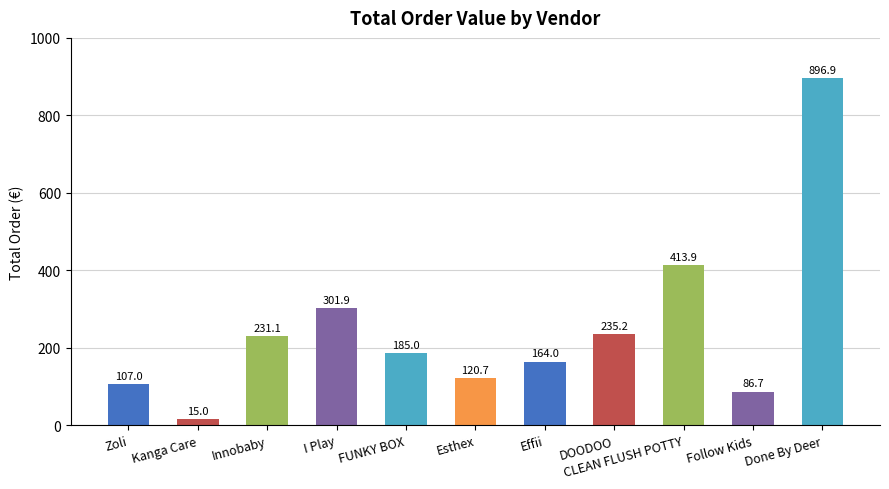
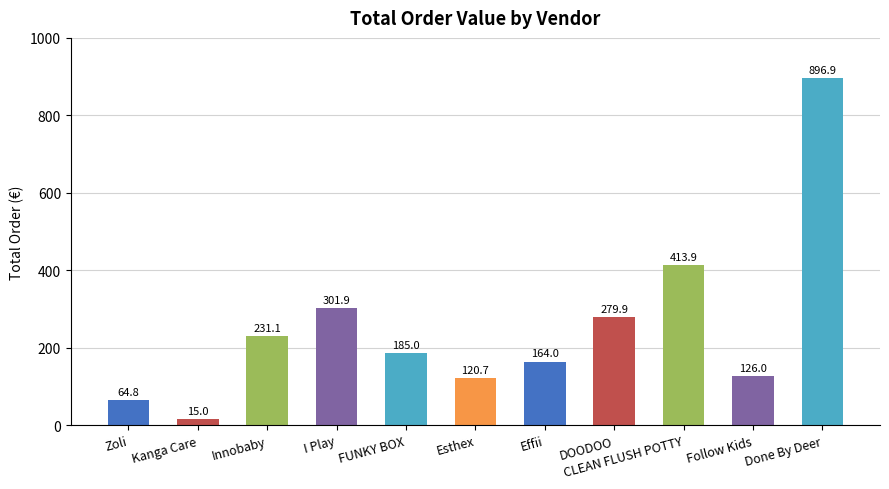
  {
-   "Zoli": 107.0,
+   "Zoli": 64.8,
    "Kanga Care": 15.0,
    "Innobaby": 231.1,
    "I Play": 301.9,
    "FUNKY BOX": 185.0,
    "Esthex": 120.7,
    "Effii": 164.0,
-   "DOODOO": 235.2,
+   "DOODOO": 279.9,
    "CLEAN FLUSH POTTY": 413.9,
-   "Follow Kids": 86.7,
+   "Follow Kids": 126.0,
    "Done By Deer": 896.9
  }
